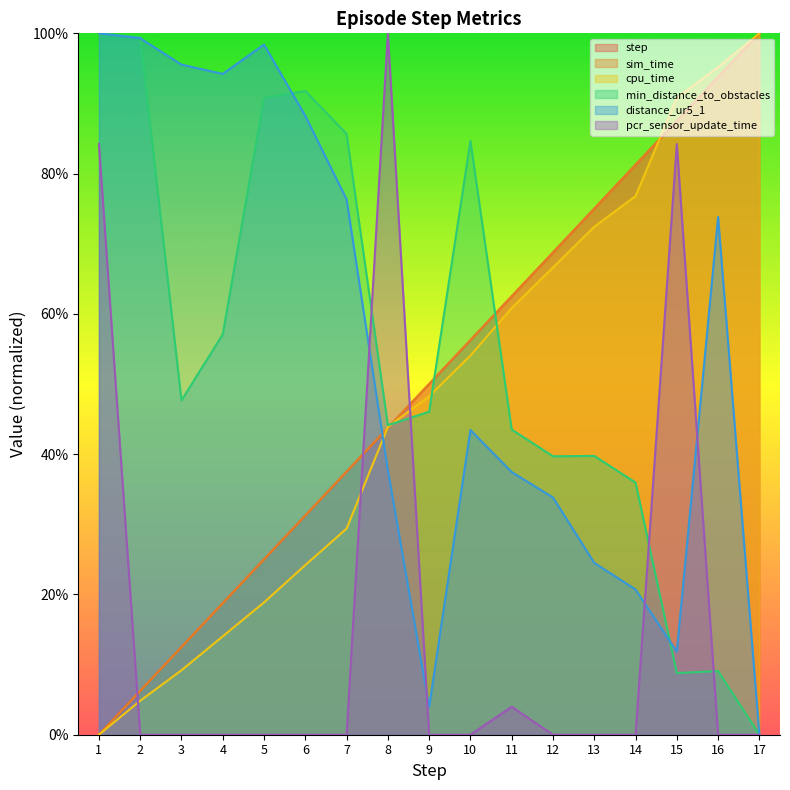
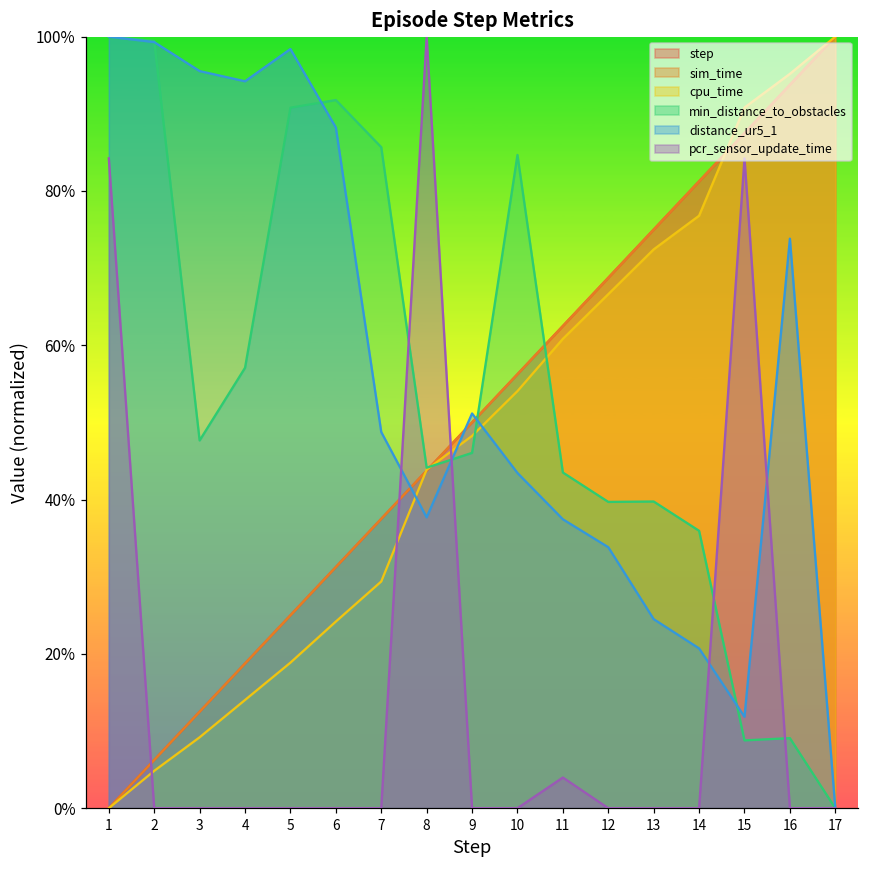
  {
    "min_distance_to_obstacles": {
      "3": "48%",
      "4": "57%",
      "5": "91%",
      "6": "92%",
      "7": "86%",
      "9": "46%",
      "10": "85%",
      "11": "44%",
      "12": "40%",
      "13": "40%",
      "14": "36%",
      "15": "9%",
      "16": "9%"
    },
    "distance_ur5_1": {
      "3": "96%",
      "4": "94%",
      "5": "98%",
      "6": "88%",
-     "7": "76%",
+     "7": "49%",
      "8": "38%",
-     "9": "4%",
+     "9": "51%",
      "10": "43%",
      "11": "37%",
      "12": "34%",
      "13": "25%",
      "14": "21%",
      "15": "12%",
      "16": "74%"
    },
    "pcr_sensor_update_time": {
      "1": "84%",
      "2": "0%",
      "3": "0%",
      "4": "0%",
      "5": "0%",
      "6": "0%",
      "7": "0%",
      "8": "100%",
      "9": "0%",
      "10": "0%",
      "11": "4%",
      "12": "0%",
      "13": "0%",
      "14": "0%",
      "15": "84%",
      "16": "0%"
    }
  }
